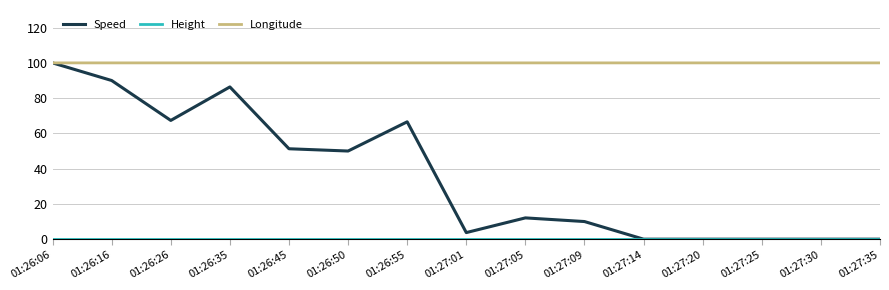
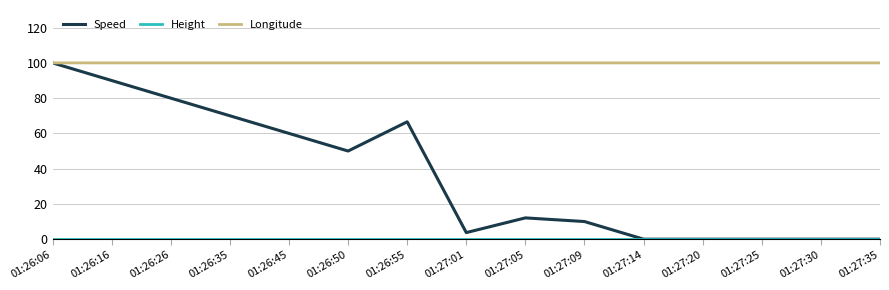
  {
    "Speed": {
      "01:26:16": 90,
-     "01:26:26": 67,
-     "01:26:35": 86,
-     "01:26:45": 51,
+     "01:26:26": 80,
+     "01:26:35": 70,
+     "01:26:45": 60,
      "01:26:50": 50,
      "01:26:55": 67,
      "01:27:01": 4,
      "01:27:05": 12,
      "01:27:09": 10
    },
    "Height": {
      "01:26:06": 0,
      "01:26:16": 0,
      "01:26:26": 0,
      "01:26:35": 0,
      "01:26:45": 0,
      "01:26:50": 0,
      "01:26:55": 0,
      "01:27:01": 0,
      "01:27:05": 0,
      "01:27:09": 0
    },
    "Longitude": {
      "01:26:16": 100,
      "01:26:26": 100,
      "01:26:35": 100,
      "01:26:45": 100,
      "01:26:50": 100,
      "01:26:55": 100,
      "01:27:01": 100,
      "01:27:05": 100,
      "01:27:09": 100,
      "01:27:14": 100,
      "01:27:20": 100,
      "01:27:25": 100,
      "01:27:30": 100,
      "01:27:35": 100
    }
  }
